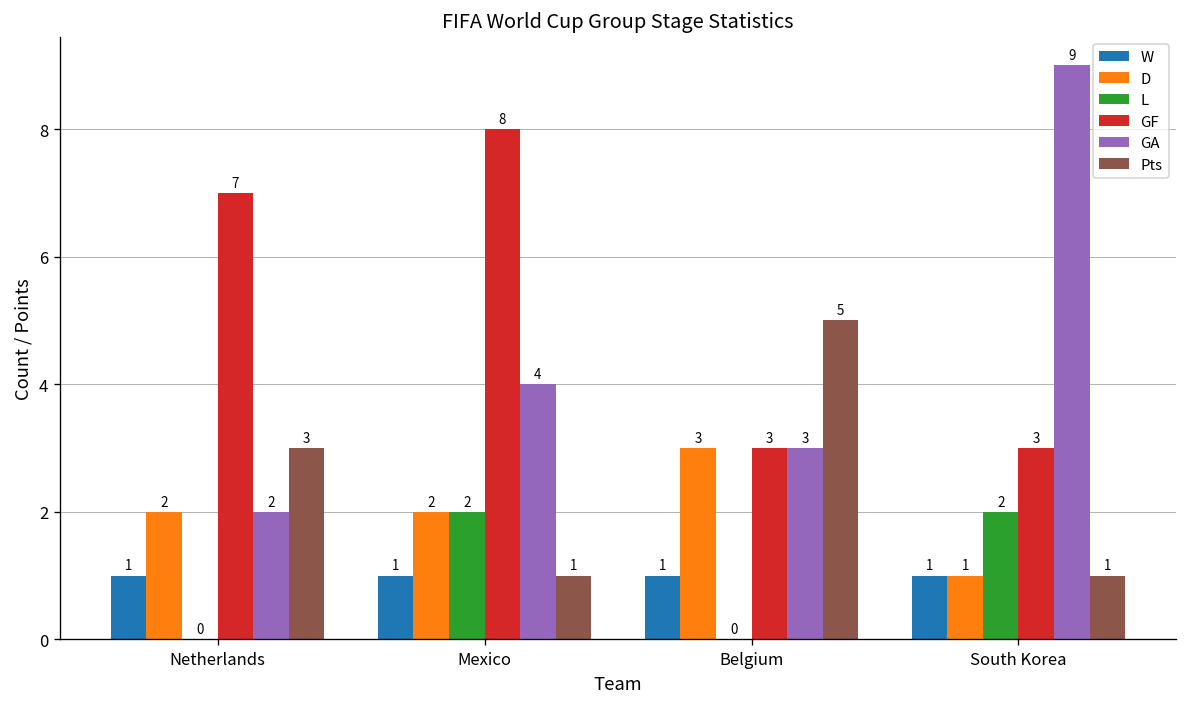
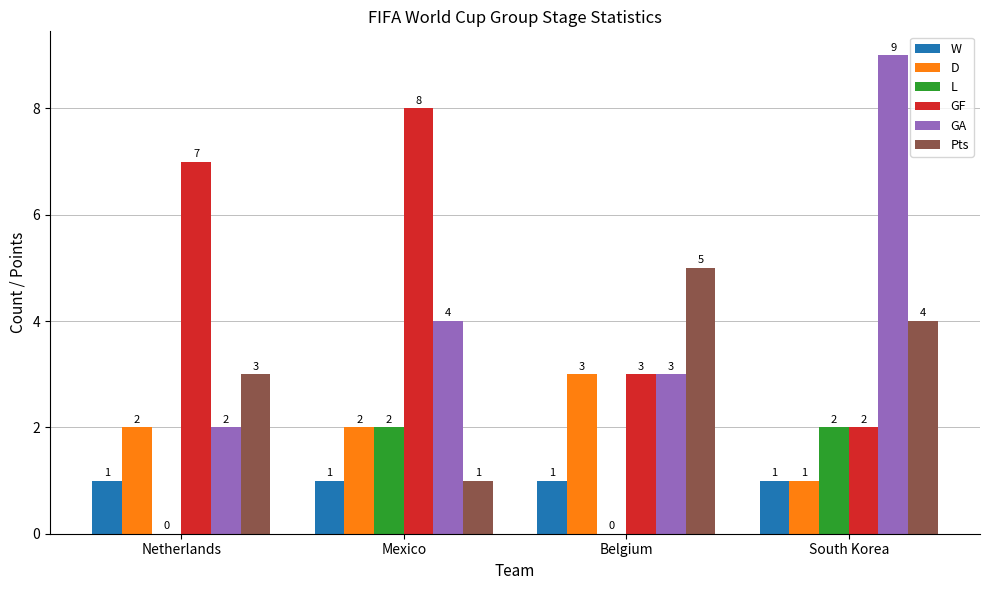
  {
    "W": {
      "Netherlands": 1,
      "Mexico": 1,
      "Belgium": 1,
      "South Korea": 1
    },
    "D": {
      "Netherlands": 2,
      "Mexico": 2,
      "Belgium": 3,
      "South Korea": 1
    },
    "L": {
      "Netherlands": 0,
      "Mexico": 2,
      "Belgium": 0,
      "South Korea": 2
    },
    "GF": {
      "Netherlands": 7,
      "Mexico": 8,
      "Belgium": 3,
-     "South Korea": 3
+     "South Korea": 2
    },
    "GA": {
      "Netherlands": 2,
      "Mexico": 4,
      "Belgium": 3,
      "South Korea": 9
    },
    "Pts": {
      "Netherlands": 3,
      "Mexico": 1,
      "Belgium": 5,
-     "South Korea": 1
+     "South Korea": 4
    }
  }
